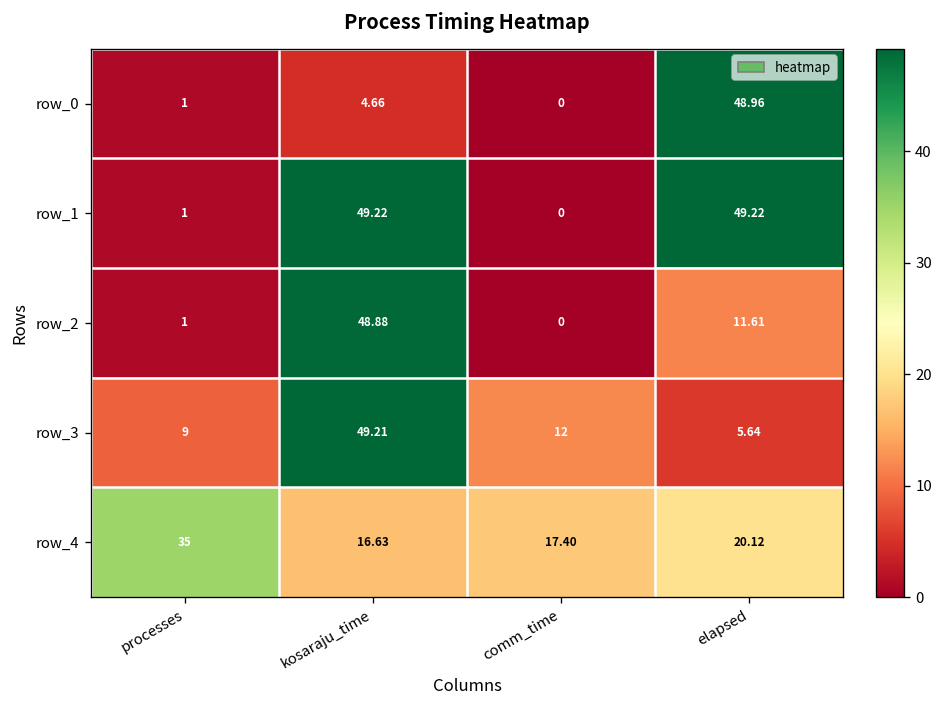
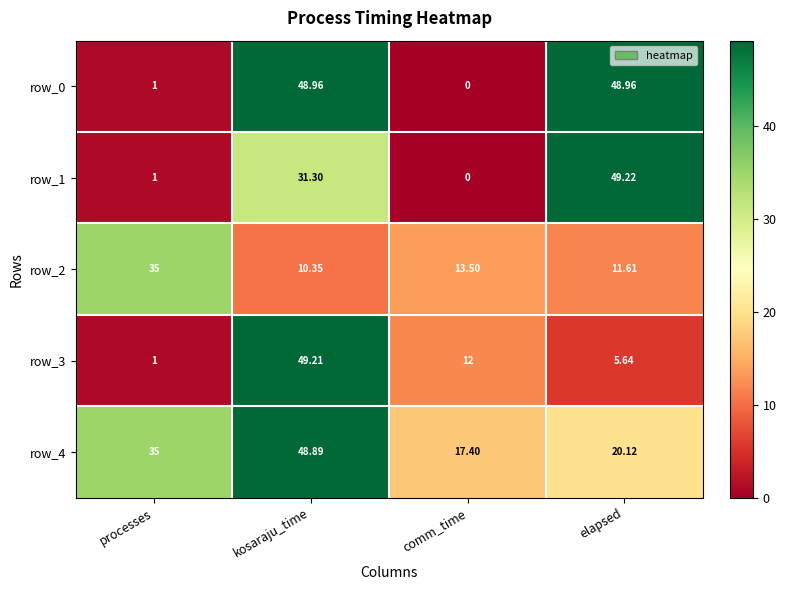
  {
    "row_0": {
      "processes": 1,
-     "kosaraju_time": 4.66,
+     "kosaraju_time": 48.96,
      "comm_time": 0,
      "elapsed": 48.96
    },
    "row_1": {
      "processes": 1,
-     "kosaraju_time": 49.22,
+     "kosaraju_time": 31.30,
      "comm_time": 0,
      "elapsed": 49.22
    },
    "row_2": {
-     "processes": 1,
-     "kosaraju_time": 48.88,
-     "comm_time": 0,
+     "processes": 35,
+     "kosaraju_time": 10.35,
+     "comm_time": 13.50,
      "elapsed": 11.61
    },
    "row_3": {
-     "processes": 9,
+     "processes": 1,
      "kosaraju_time": 49.21,
      "comm_time": 12,
      "elapsed": 5.64
    },
    "row_4": {
      "processes": 35,
-     "kosaraju_time": 16.63,
+     "kosaraju_time": 48.89,
      "comm_time": 17.40,
      "elapsed": 20.12
    }
  }
